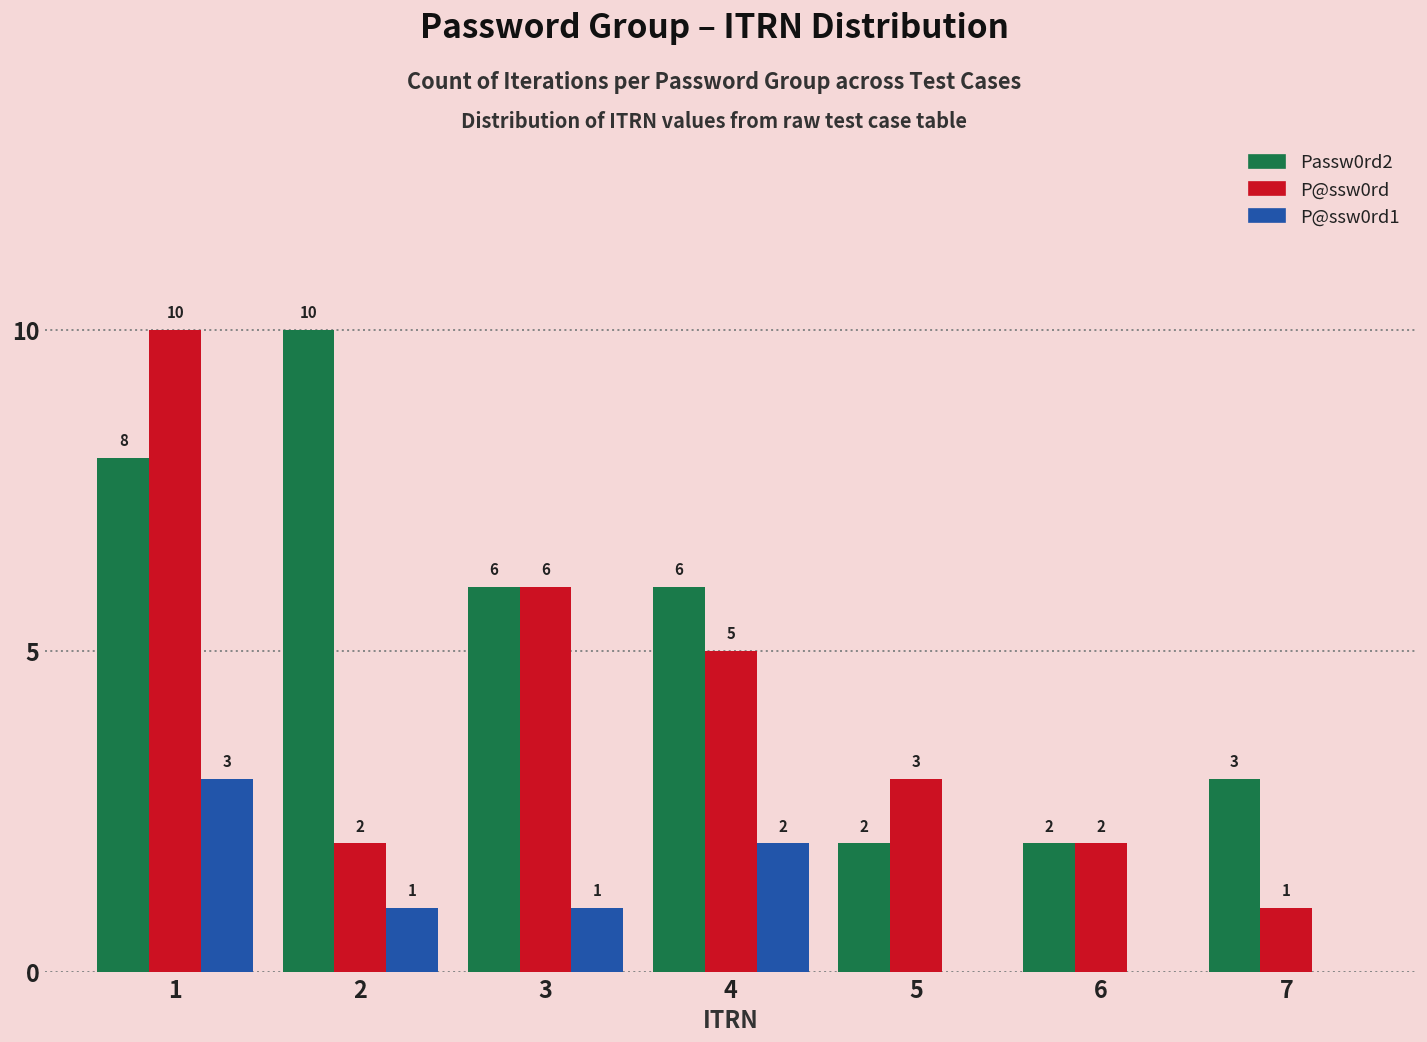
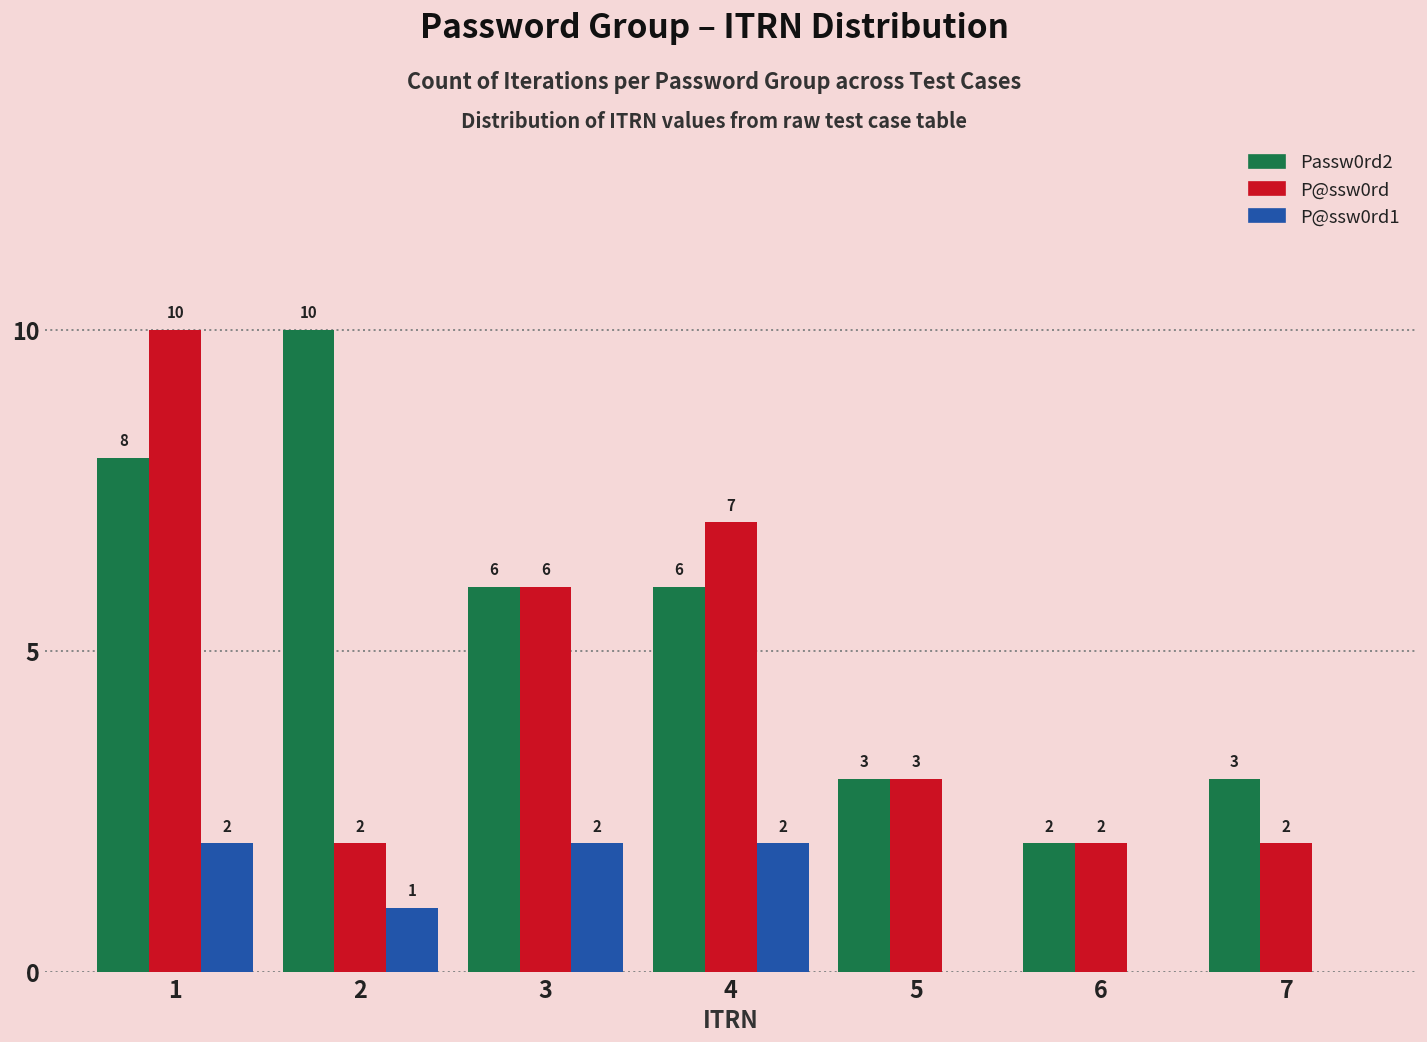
  {
    "Passw0rd2": {
      "1": 8,
      "2": 10,
      "3": 6,
      "4": 6,
-     "5": 2,
+     "5": 3,
      "6": 2,
      "7": 3
    },
    "P@ssw0rd": {
      "1": 10,
      "2": 2,
      "3": 6,
-     "4": 5,
+     "4": 7,
      "5": 3,
      "6": 2,
-     "7": 1
+     "7": 2
    },
    "P@ssw0rd1": {
-     "1": 3,
+     "1": 2,
      "2": 1,
-     "3": 1,
+     "3": 2,
      "4": 2
    }
  }
